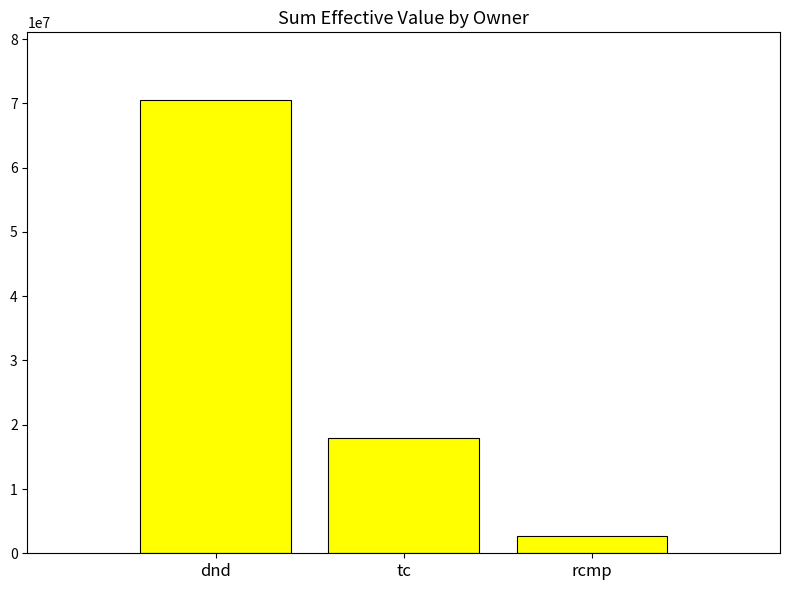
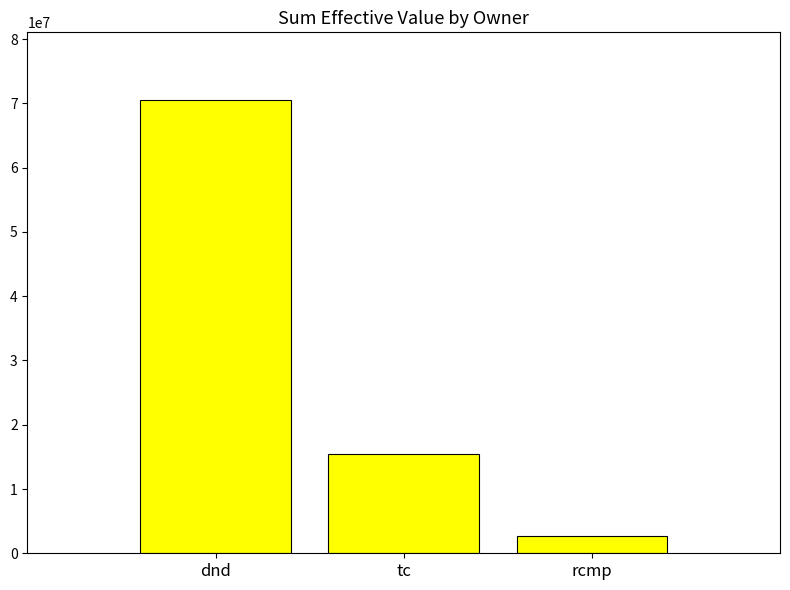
  {
    "dnd": 70000000,
-   "tc": 18000000,
+   "tc": 15000000,
    "rcmp": 3000000
  }
